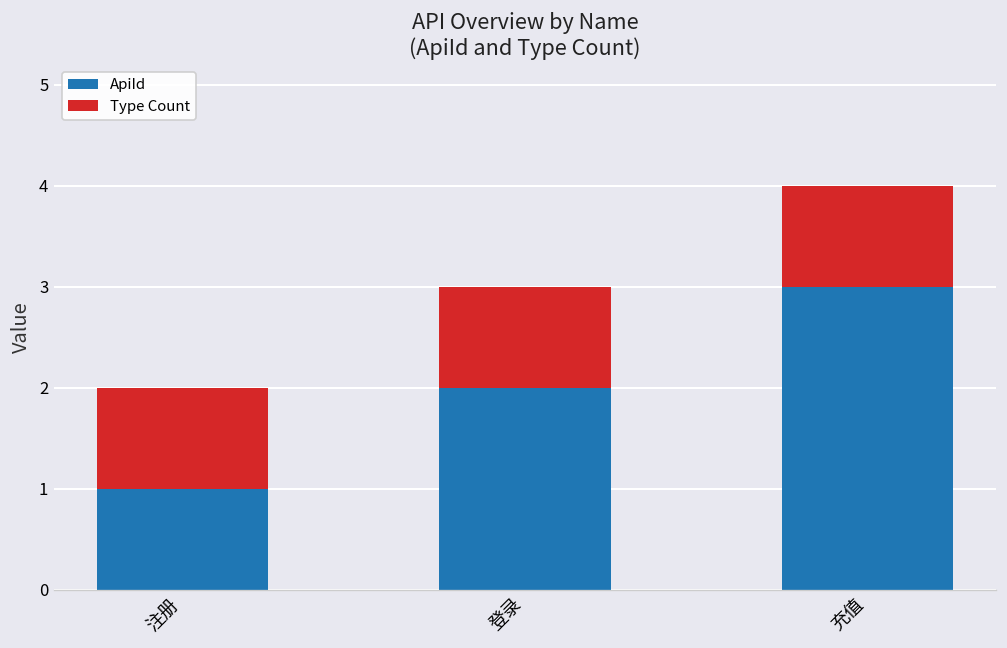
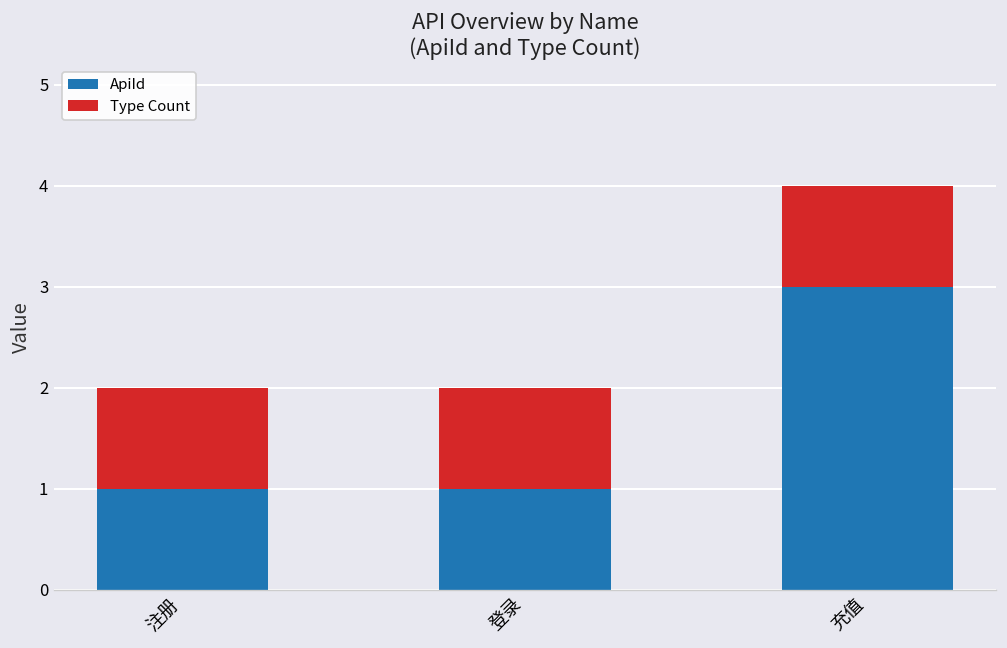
  {
    "ApiId": {
      "注册": 1,
-     "登录": 2,
+     "登录": 1,
      "充值": 3
    },
    "Type Count": {
      "注册": 1,
      "登录": 1,
      "充值": 1
    }
  }
